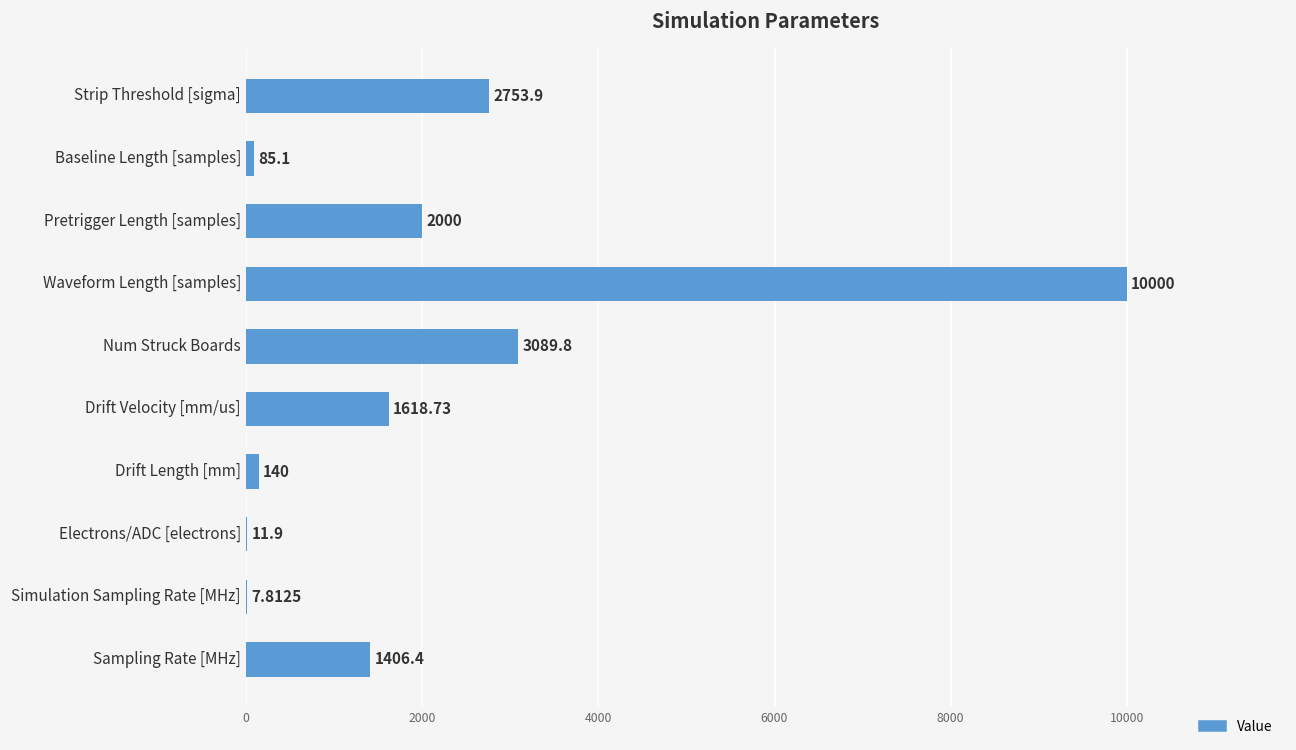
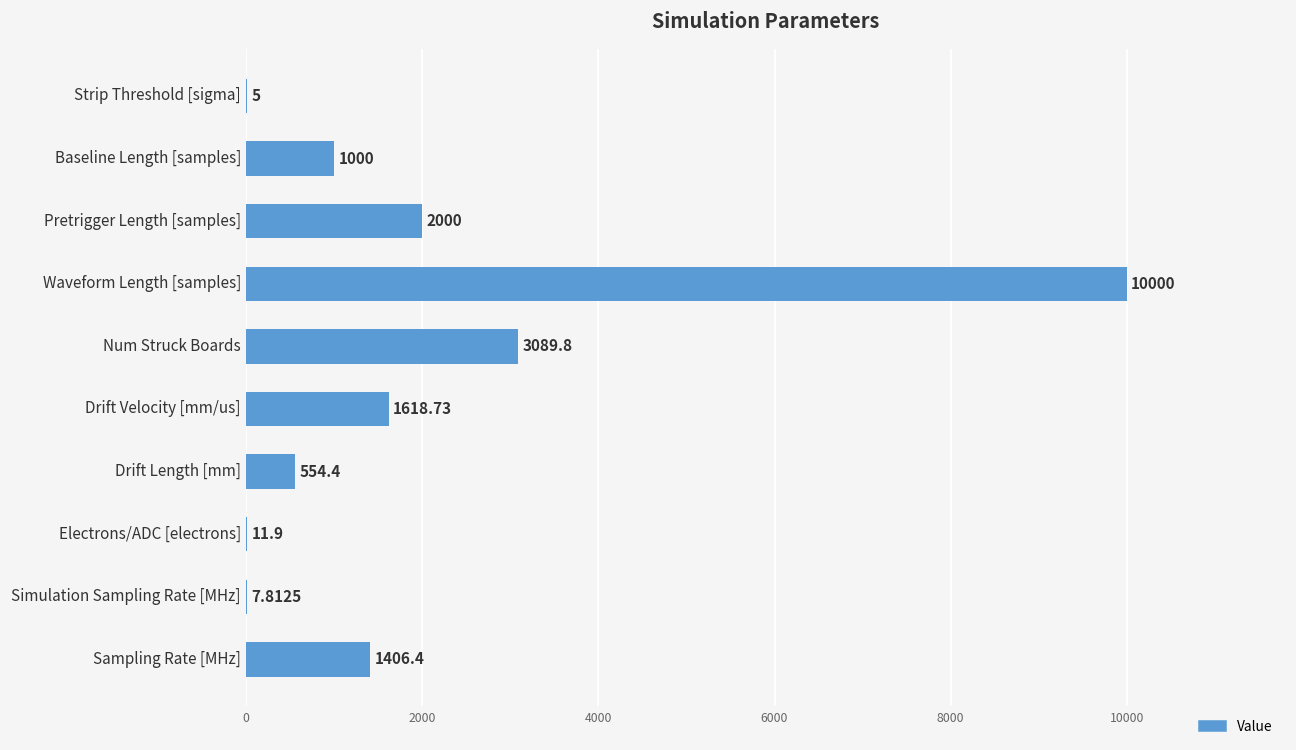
  {
-   "Strip Threshold [sigma]": 2753.9,
-   "Baseline Length [samples]": 85.1,
+   "Strip Threshold [sigma]": 5,
+   "Baseline Length [samples]": 1000,
    "Pretrigger Length [samples]": 2000,
    "Waveform Length [samples]": 10000,
    "Num Struck Boards": 3089.8,
    "Drift Velocity [mm/us]": 1618.73,
-   "Drift Length [mm]": 140,
+   "Drift Length [mm]": 554.4,
    "Electrons/ADC [electrons]": 11.9,
    "Simulation Sampling Rate [MHz]": 7.8125,
    "Sampling Rate [MHz]": 1406.4
  }
